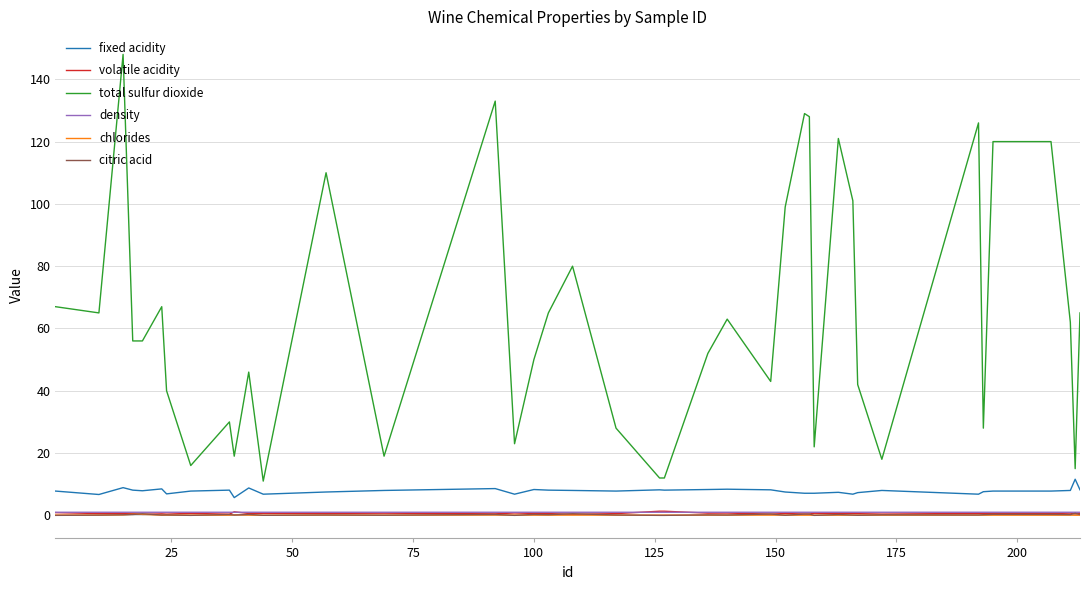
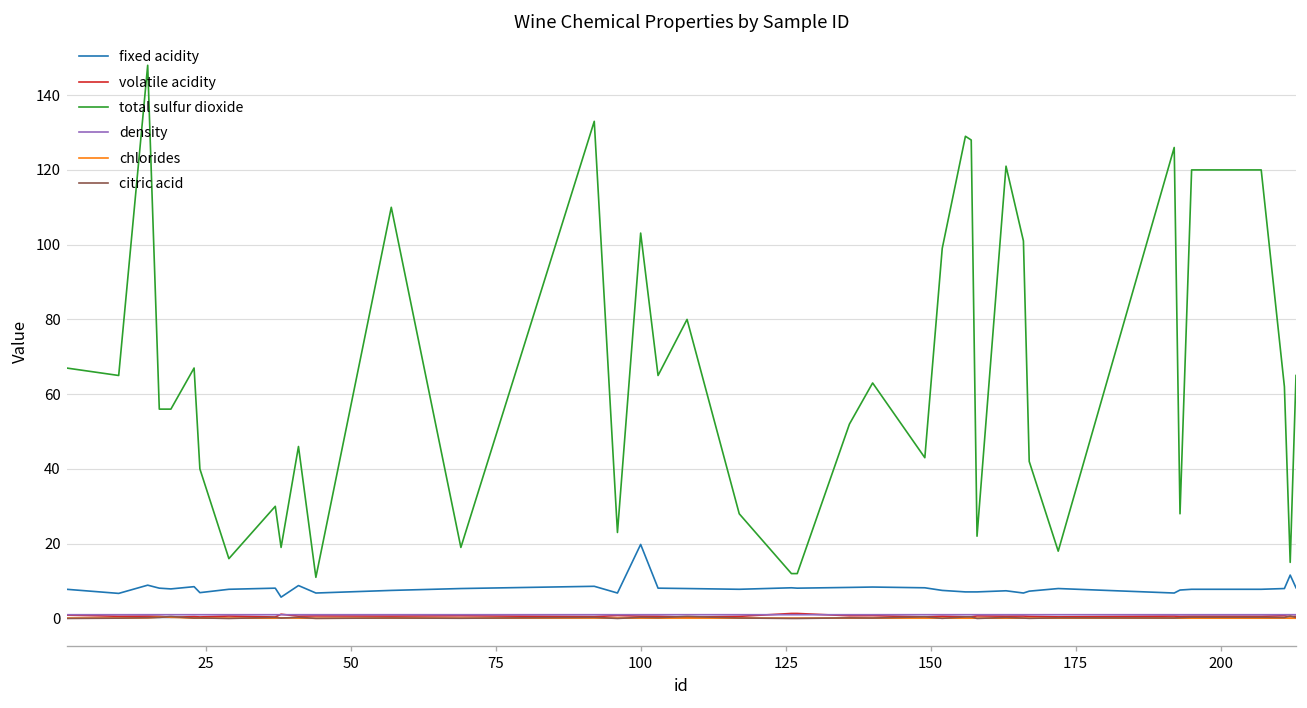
  {
    "fixed acidity": {
-     "100": 8
+     "100": 20
    },
    "total sulfur dioxide": {
-     "100": 50
+     "100": 103
    }
  }
